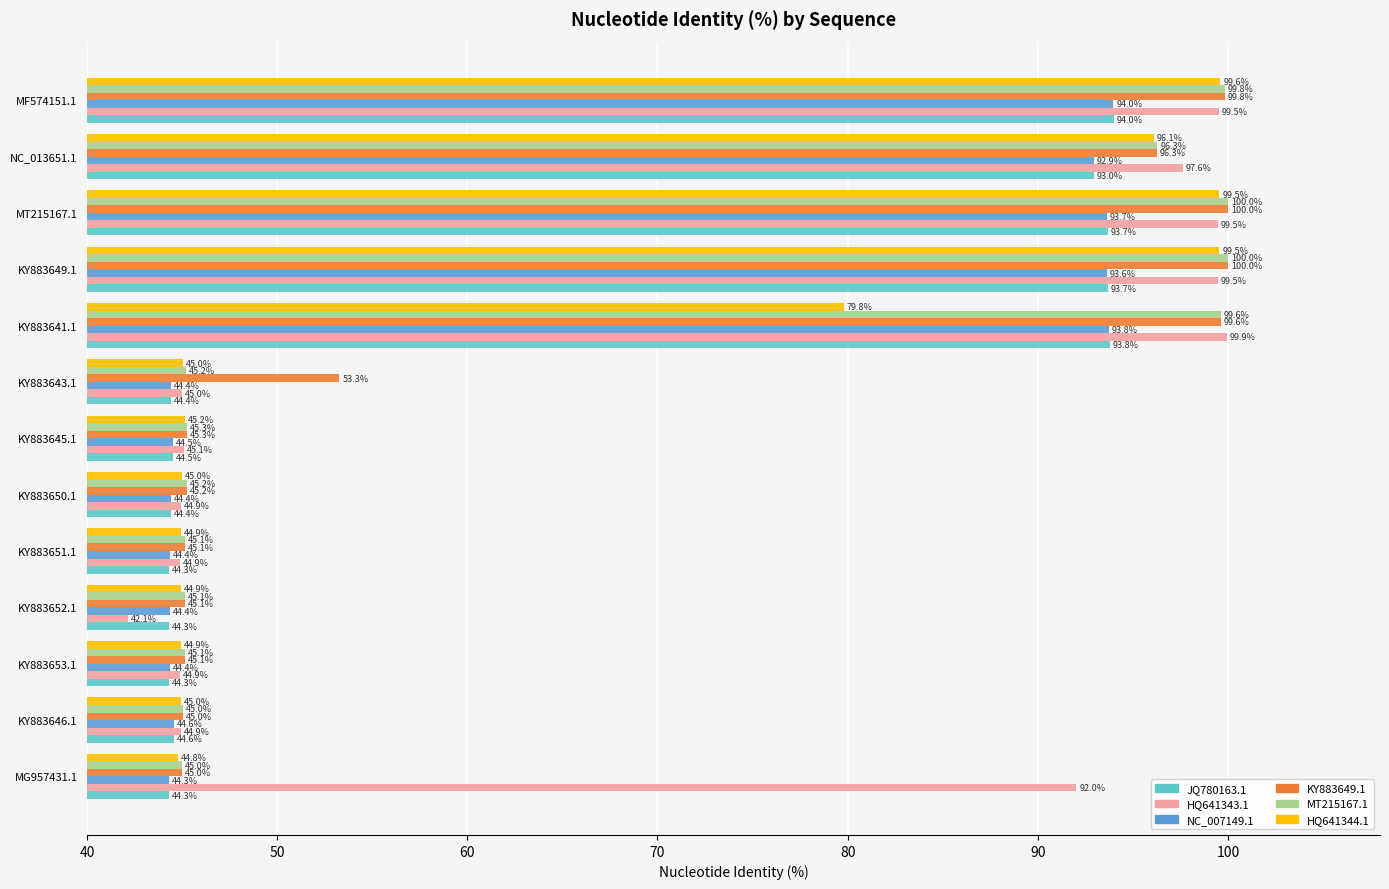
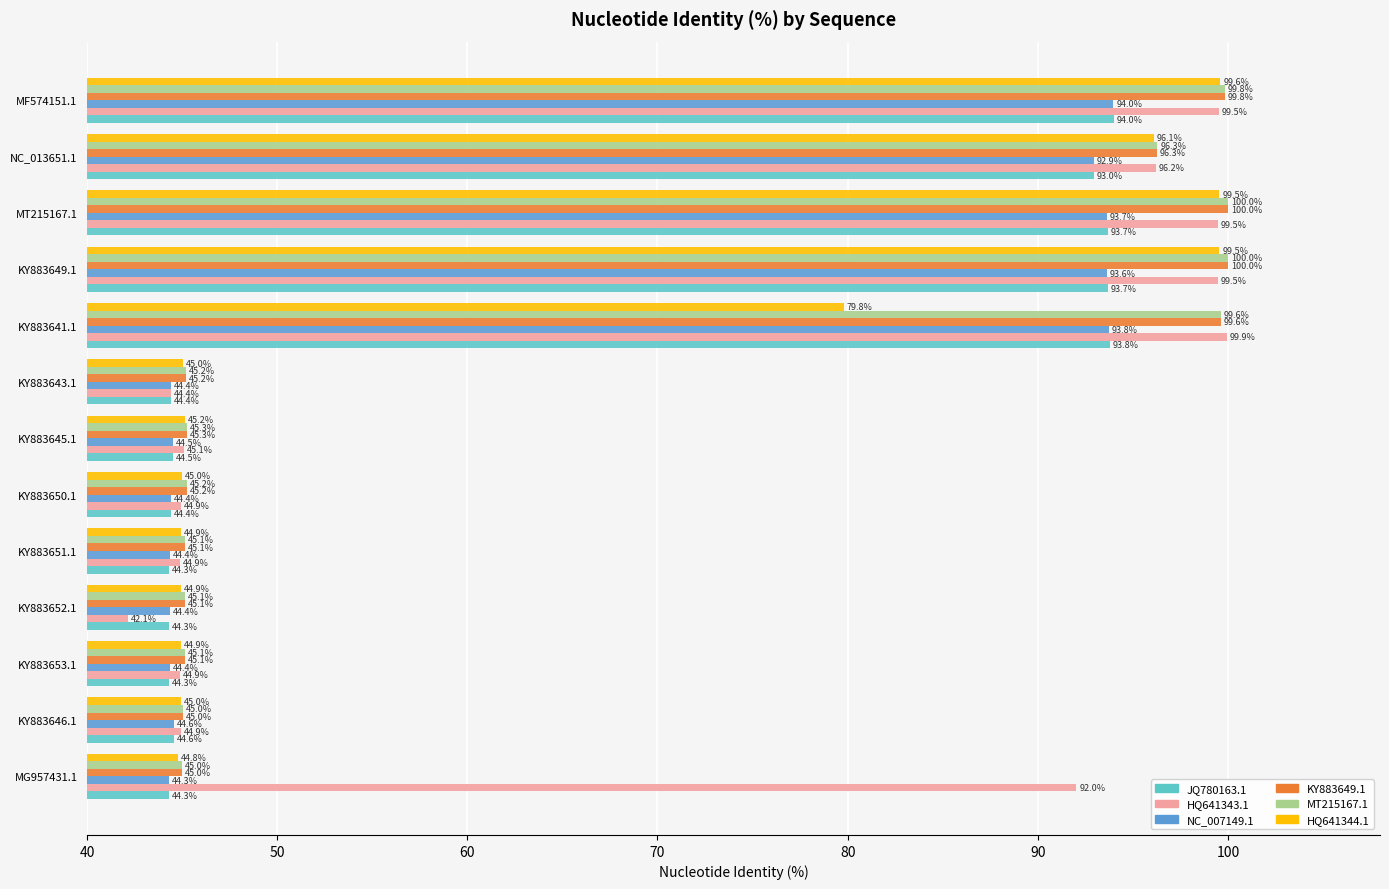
  {
    "HQ641343.1": {
      "MF574151.1": "99.5%",
-     "NC_013651.1": "97.6%",
+     "NC_013651.1": "96.2%",
      "MT215167.1": "99.5%",
      "KY883649.1": "99.5%",
      "KY883641.1": "99.9%",
-     "KY883643.1": "45.0%",
+     "KY883643.1": "44.4%",
      "KY883645.1": "45.1%",
      "KY883650.1": "44.9%",
      "KY883651.1": "44.9%",
      "KY883652.1": "42.1%",
      "KY883653.1": "44.9%",
      "KY883646.1": "44.9%",
      "MG957431.1": "92.0%"
    },
    "KY883649.1": {
-     "KY883643.1": "53.3%"
+     "KY883643.1": "45.2%"
    },
    "MT215167.1": {
      "KY883643.1": "45.2%"
    },
    "HQ641344.1": {
      "MF574151.1": "99.6%",
      "NC_013651.1": "96.1%",
      "MT215167.1": "99.5%",
      "KY883649.1": "99.5%",
      "KY883641.1": "79.8%",
      "KY883643.1": "45.0%",
      "KY883650.1": "45.0%",
      "KY883651.1": "44.9%",
      "KY883652.1": "44.9%",
      "KY883653.1": "44.9%",
      "KY883646.1": "45.0%",
      "MG957431.1": "44.8%"
    }
  }
